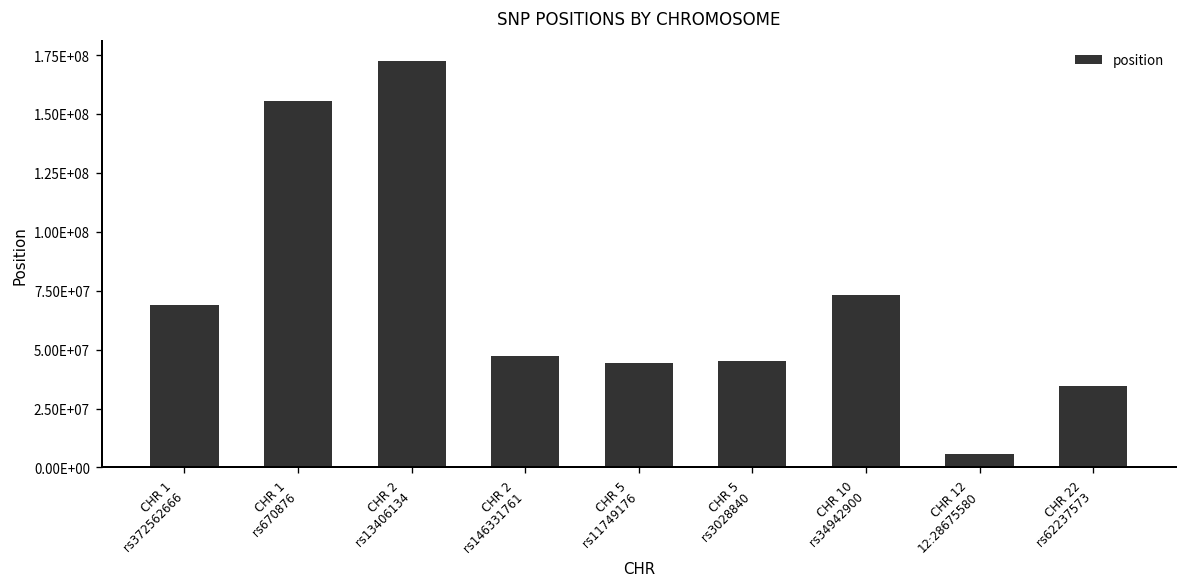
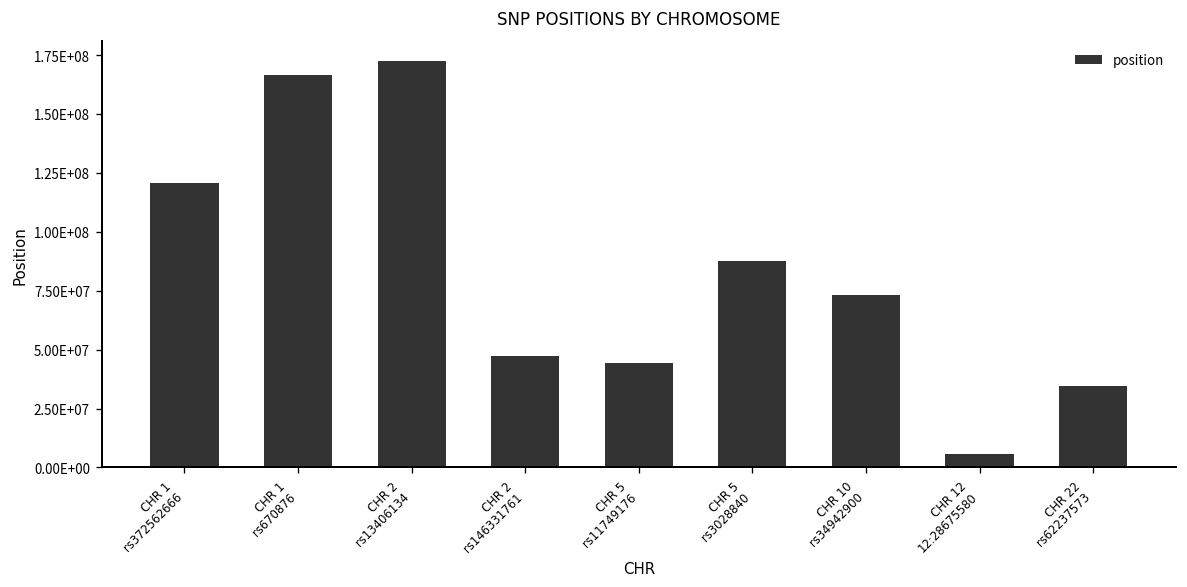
  {
-   "CHR 1 rs372562666": 69000000,
-   "CHR 1 rs670876": 156000000,
+   "CHR 1 rs372562666": 121000000,
+   "CHR 1 rs670876": 166000000,
    "CHR 2 rs13406134": 172000000,
    "CHR 2 rs146331761": 47000000,
    "CHR 5 rs11749176": 44000000,
-   "CHR 5 rs3028840": 45000000,
+   "CHR 5 rs3028840": 87000000,
    "CHR 10 rs34942900": 73000000,
    "CHR 12 12:28675580": 6000000,
    "CHR 22 rs62237573": 34000000
  }
